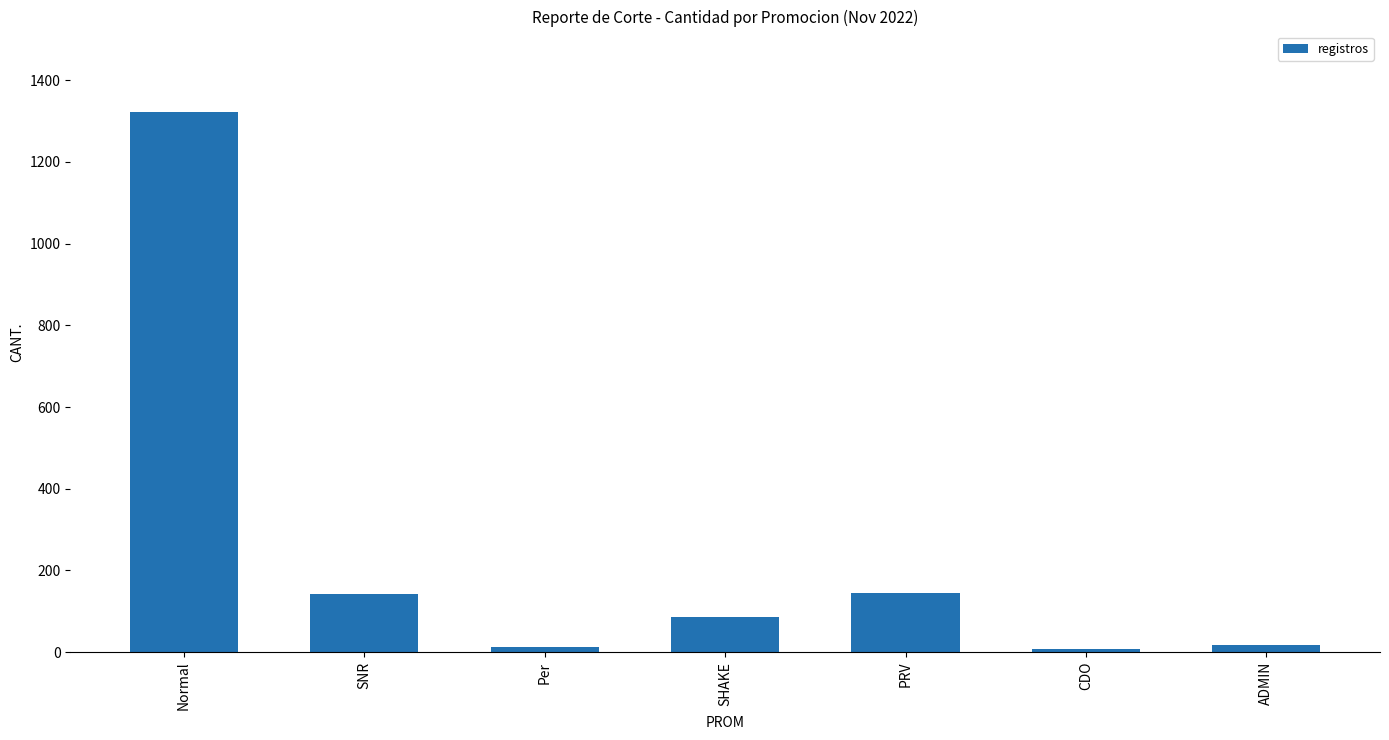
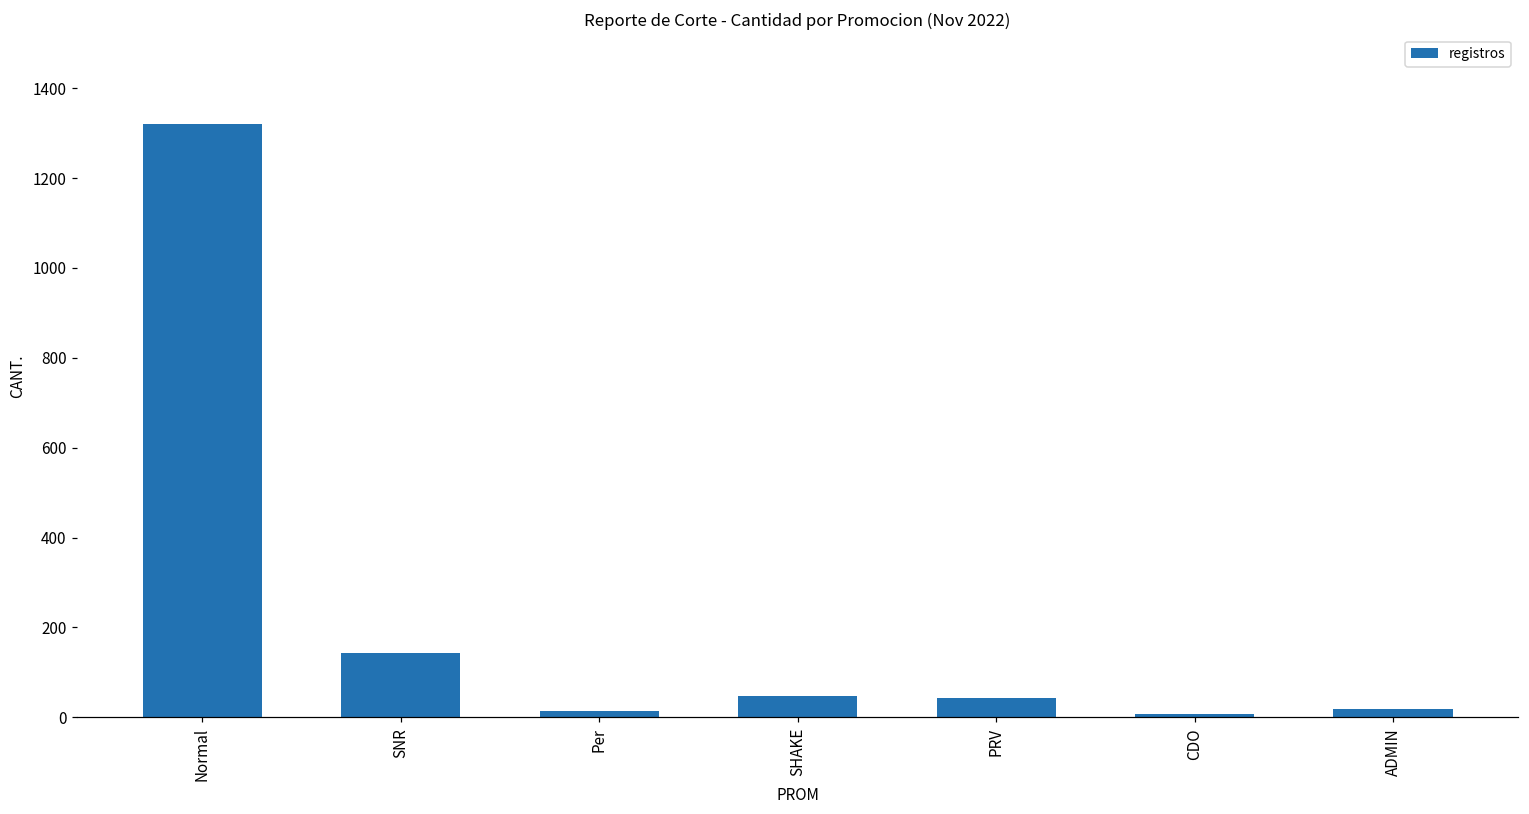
  {
    "Normal": 1320,
    "SNR": 140,
    "Per": 10,
-   "SHAKE": 90,
-   "PRV": 150,
+   "SHAKE": 50,
+   "PRV": 40,
    "CDO": 10,
    "ADMIN": 20
  }
